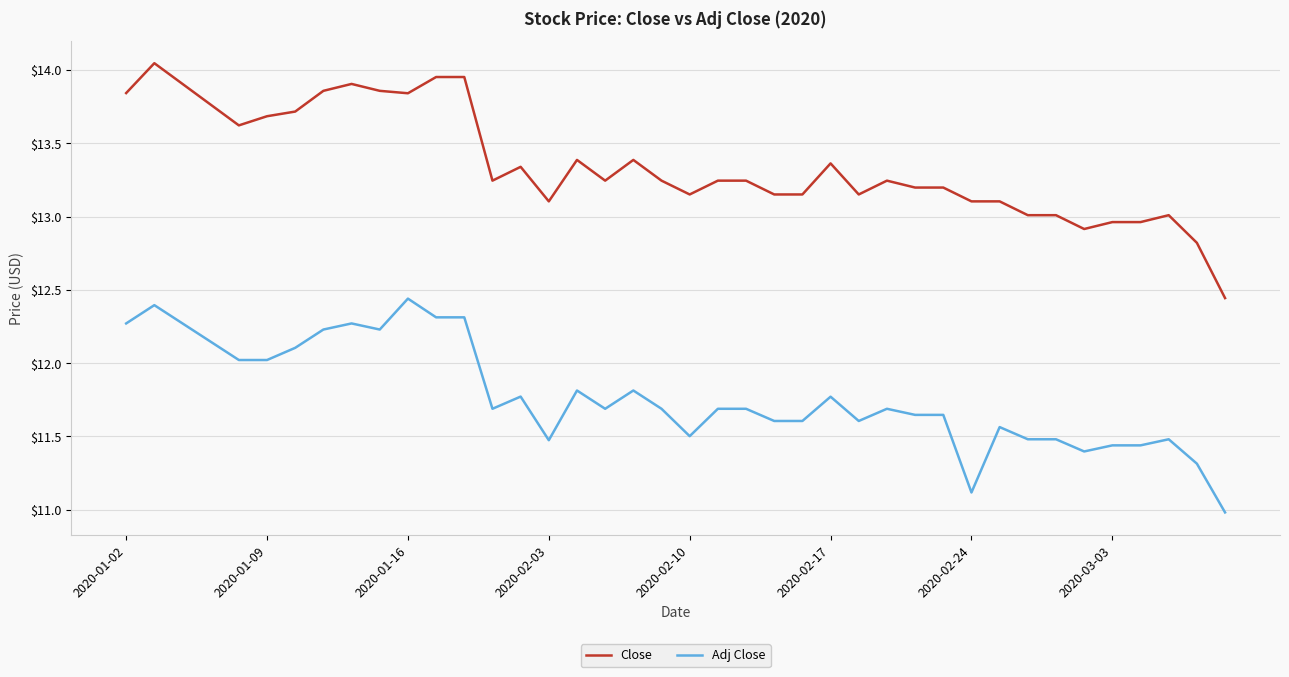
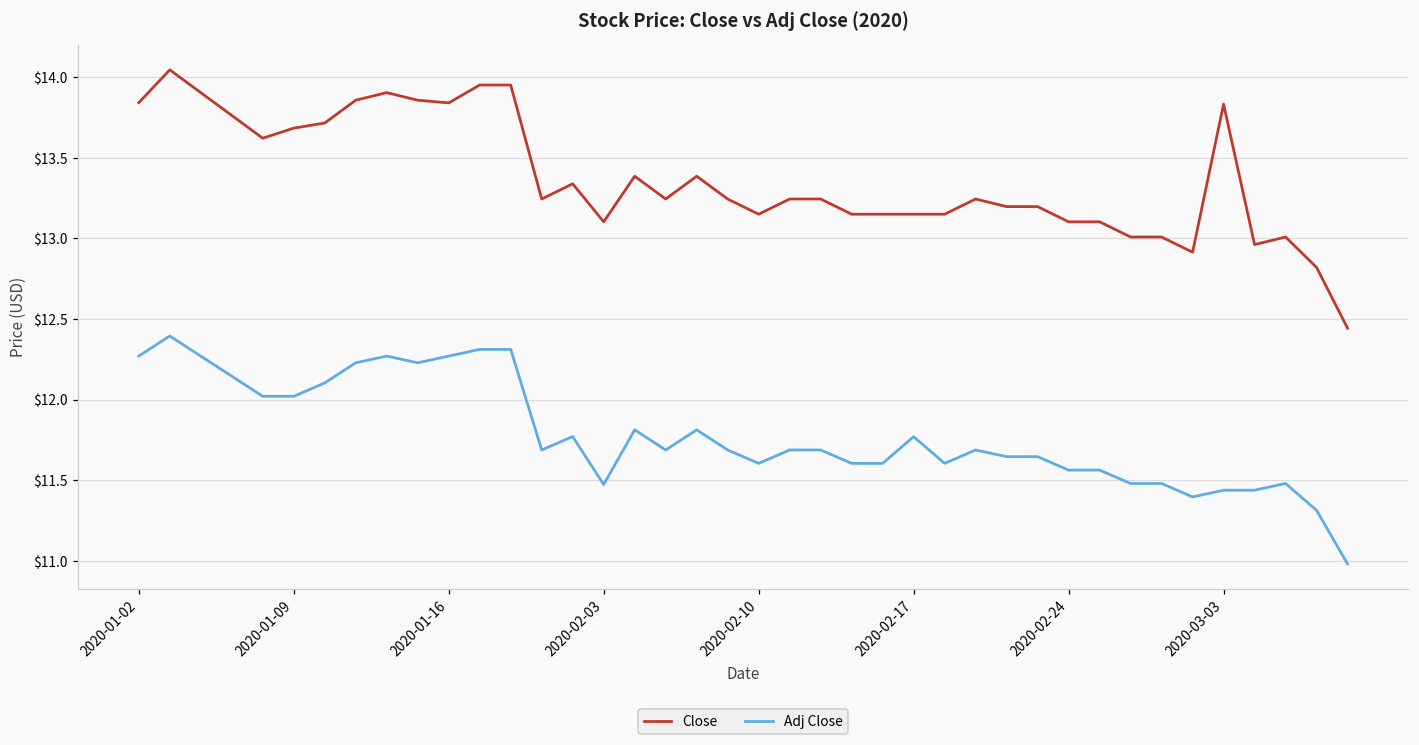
  {
    "Close": {
      "2020-01-02": "$13.84",
      "2020-01-09": "$13.68",
      "2020-01-16": "$13.84",
      "2020-02-03": "$13.10",
      "2020-02-10": "$13.15",
-     "2020-02-17": "$13.36",
+     "2020-02-17": "$13.15",
      "2020-02-24": "$13.10",
-     "2020-03-03": "$12.96"
+     "2020-03-03": "$13.83"
    },
    "Adj Close": {
      "2020-01-02": "$12.27",
      "2020-01-09": "$12.02",
-     "2020-01-16": "$12.44",
+     "2020-01-16": "$12.27",
      "2020-02-03": "$11.47",
-     "2020-02-10": "$11.50",
+     "2020-02-10": "$11.60",
      "2020-02-17": "$11.77",
-     "2020-02-24": "$11.12",
+     "2020-02-24": "$11.56",
      "2020-03-03": "$11.44"
    }
  }
